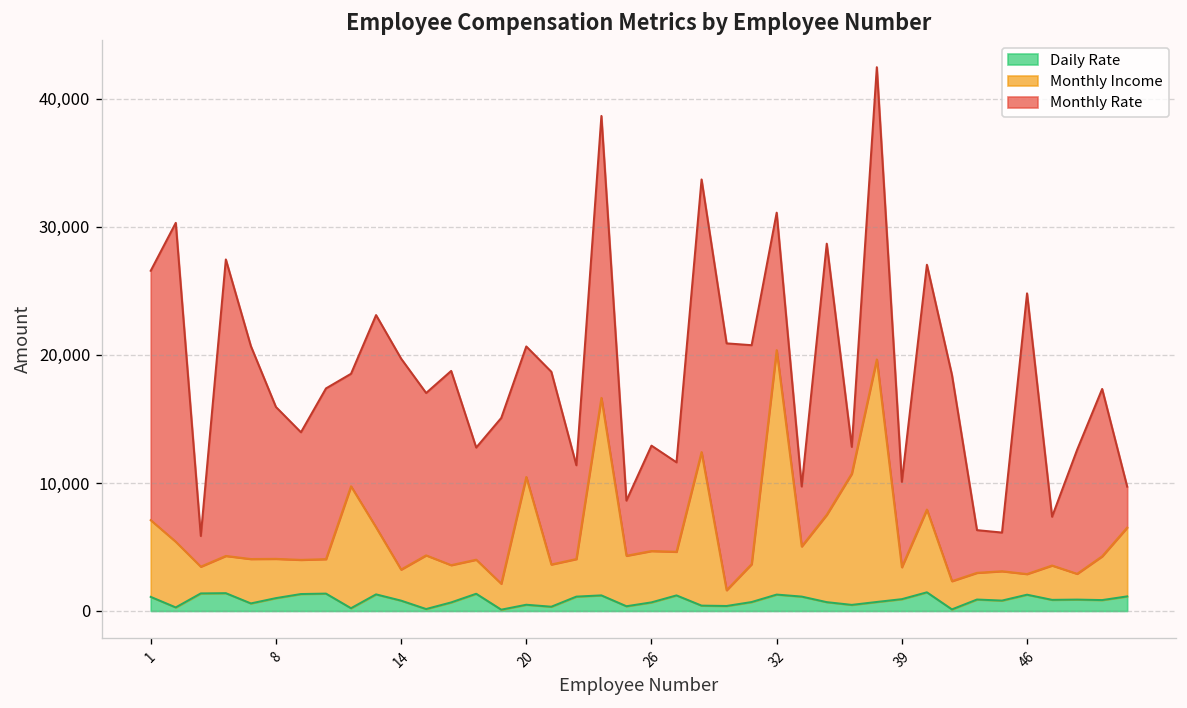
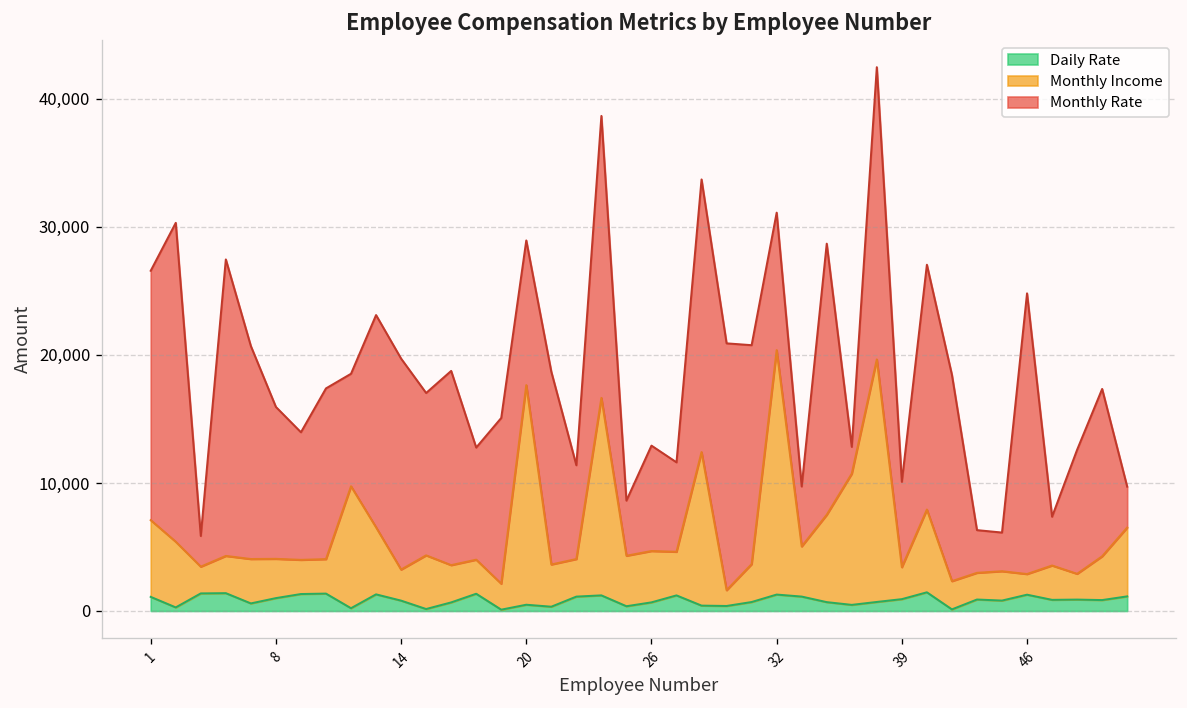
  {
    "Daily Rate": {
      "20": "500",
      "46": "1,300"
    },
    "Monthly Income": {
-     "20": "10,000",
+     "20": "17,200",
      "46": "1,600"
    },
    "Monthly Rate": {
-     "20": "10,200",
+     "20": "11,300",
      "46": "21,900"
    }
  }
